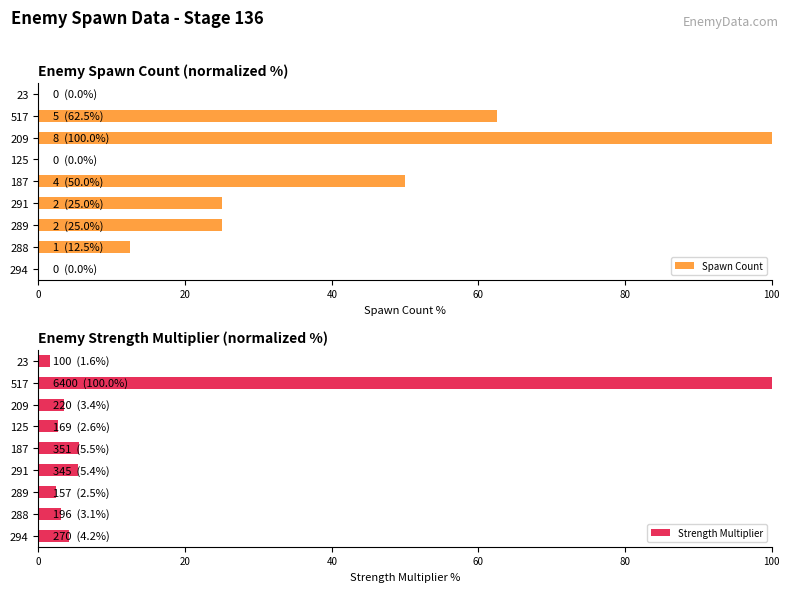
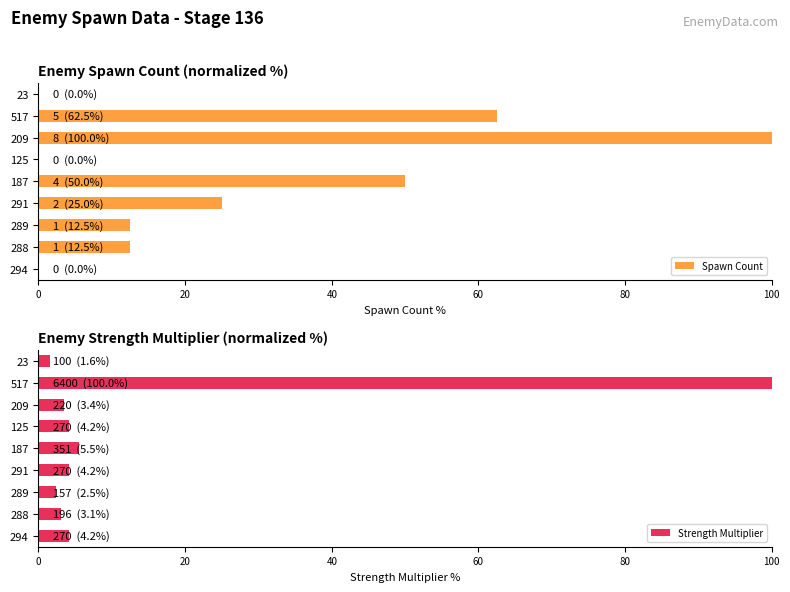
  {
    "Enemy Spawn Count (normalized %)": {
      "23": "0",
      "517": "(62.5%)",
      "209": "(100.0%)",
      "125": "0",
      "187": "(50.0%)",
      "291": "(25.0%)",
-     "289": "2 (25.0%)",
+     "289": "1 (12.5%)",
      "288": "(12.5%)",
      "294": "0"
    },
    "Enemy Strength Multiplier (normalized %)": {
      "23": "(1.6%)",
      "517": "(100.0%)",
      "209": "(3.4%)",
-     "125": "169 (2.6%)",
+     "125": "270 (4.2%)",
      "187": "(5.5%)",
-     "291": "345 (5.4%)",
+     "291": "270 (4.2%)",
      "289": "(2.5%)",
      "288": "(3.1%)",
      "294": "(4.2%)"
    }
  }
